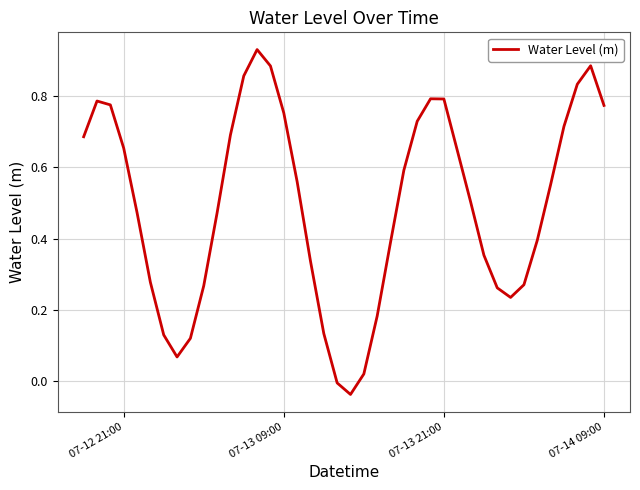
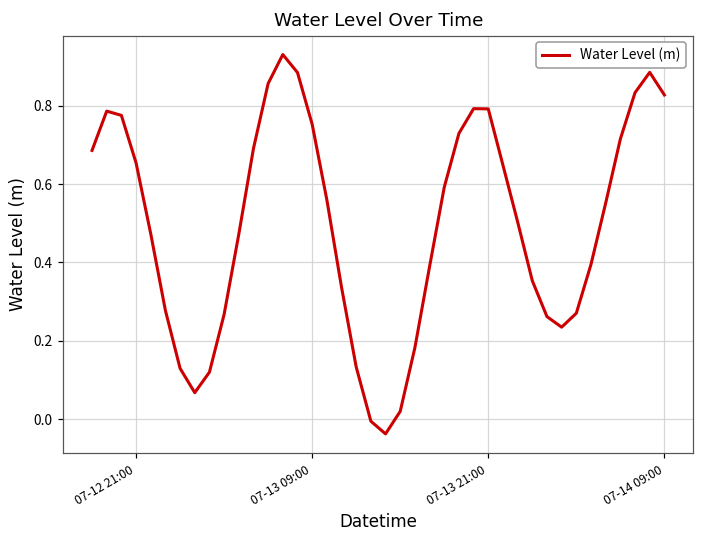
  {
    "07-12 21:00": 0.65,
    "07-13 09:00": 0.75,
    "07-13 21:00": 0.79,
-   "07-14 09:00": 0.77
+   "07-14 09:00": 0.83
  }
